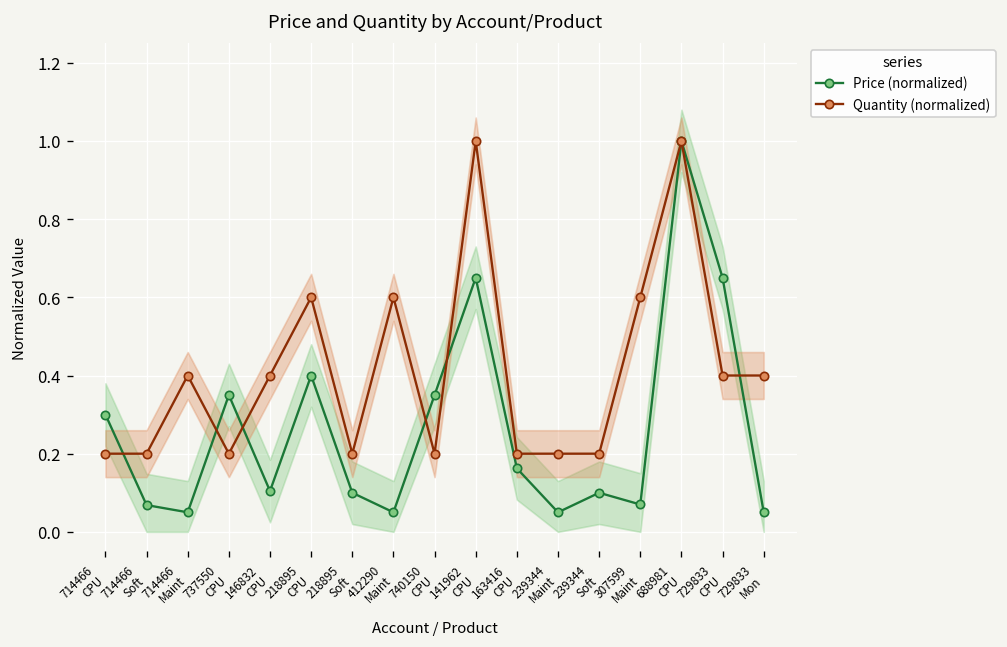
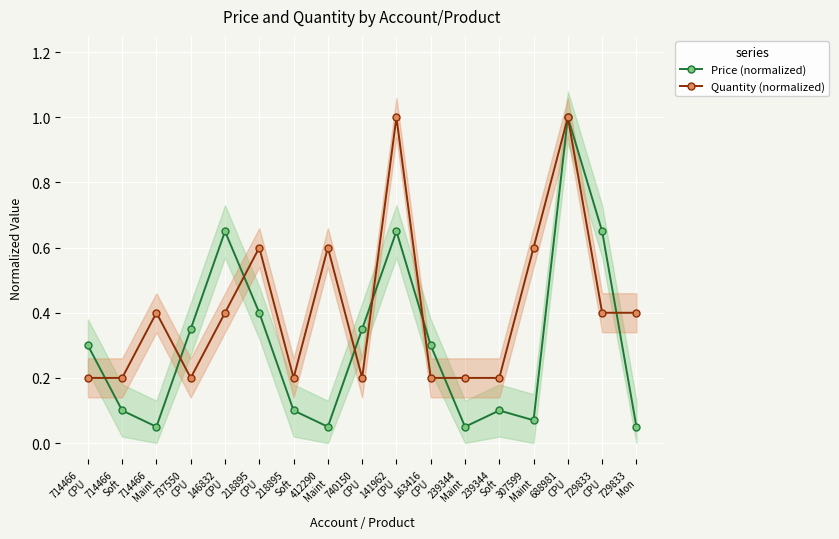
  {
    "Price (normalized)": {
      "714466 CPU": 0.30,
-     "714466 Soft": 0.07,
+     "714466 Soft": 0.10,
      "714466 Maint": 0.05,
      "737550 CPU": 0.35,
-     "146832 CPU": 0.10,
+     "146832 CPU": 0.65,
      "218895 CPU": 0.40,
      "218895 Soft": 0.10,
      "412290 Maint": 0.05,
      "740150 CPU": 0.35,
      "141962 CPU": 0.65,
-     "163416 CPU": 0.16,
+     "163416 CPU": 0.30,
      "239344 Maint": 0.05,
      "239344 Soft": 0.10,
      "307599 Maint": 0.07,
      "729833 CPU": 0.65,
      "729833 Mon": 0.05
    },
    "Quantity (normalized)": {
      "714466 CPU": 0.20,
      "714466 Soft": 0.20,
      "714466 Maint": 0.40,
      "737550 CPU": 0.20,
      "146832 CPU": 0.40,
      "218895 CPU": 0.60,
      "218895 Soft": 0.20,
      "412290 Maint": 0.60,
      "740150 CPU": 0.20,
      "141962 CPU": 1.00,
      "163416 CPU": 0.20,
      "239344 Maint": 0.20,
      "239344 Soft": 0.20,
      "307599 Maint": 0.60,
      "729833 CPU": 0.40,
      "729833 Mon": 0.40
    }
  }
